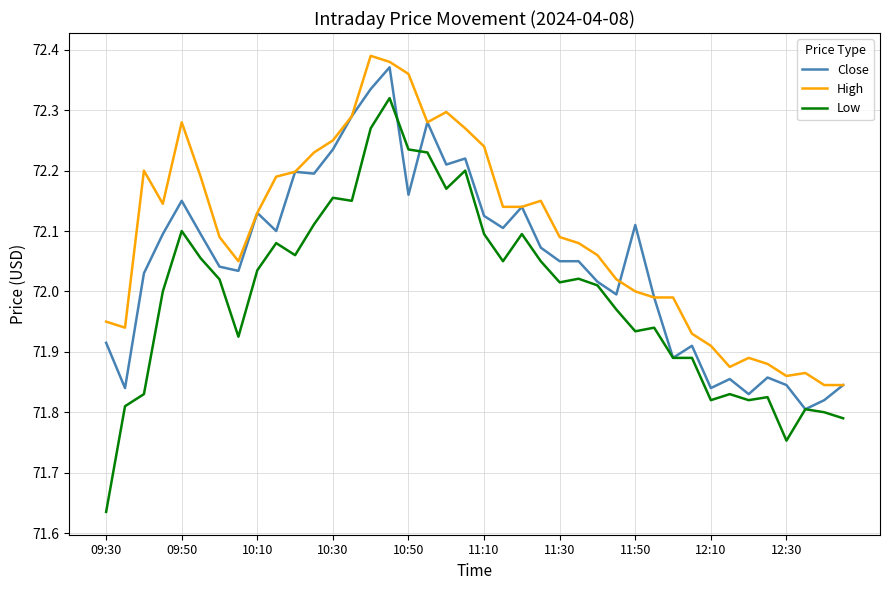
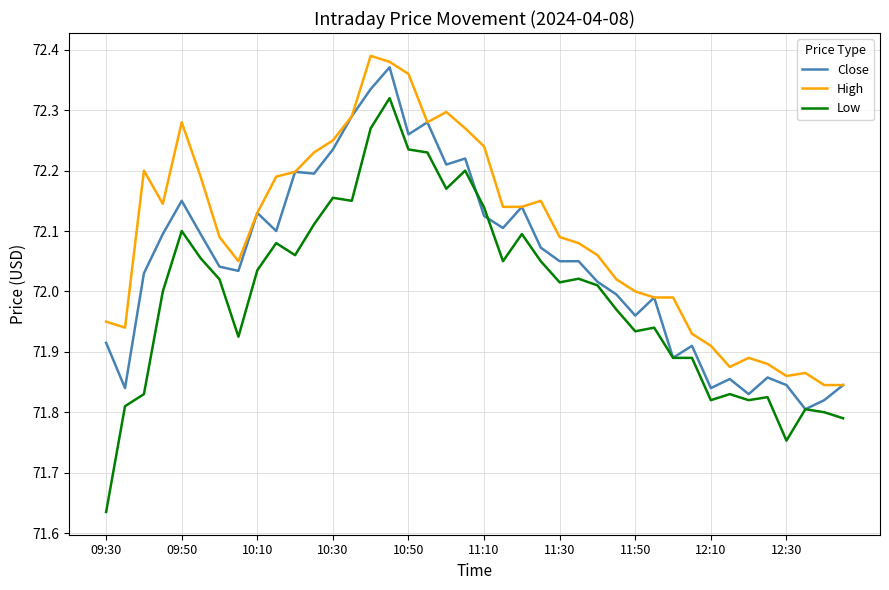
  {
    "Close": {
      "09:30": 71.92,
      "09:50": 72.15,
      "10:30": 72.24,
-     "10:50": 72.16,
+     "10:50": 72.26,
      "11:10": 72.13,
      "11:30": 72.05,
-     "11:50": 72.11,
+     "11:50": 71.96,
      "12:10": 71.84,
      "12:30": 71.85
    },
    "High": {
      "09:30": 71.95,
      "09:50": 72.28,
      "10:30": 72.25,
      "10:50": 72.36,
      "11:10": 72.24,
      "11:30": 72.09,
      "11:50": 72.00,
      "12:10": 71.91,
      "12:30": 71.86
    },
    "Low": {
      "09:30": 71.64,
      "09:50": 72.10,
      "10:10": 72.04,
      "10:30": 72.16,
      "10:50": 72.24,
-     "11:10": 72.10,
+     "11:10": 72.14,
      "11:30": 72.02,
      "11:50": 71.93,
      "12:10": 71.82,
      "12:30": 71.75
    }
  }
